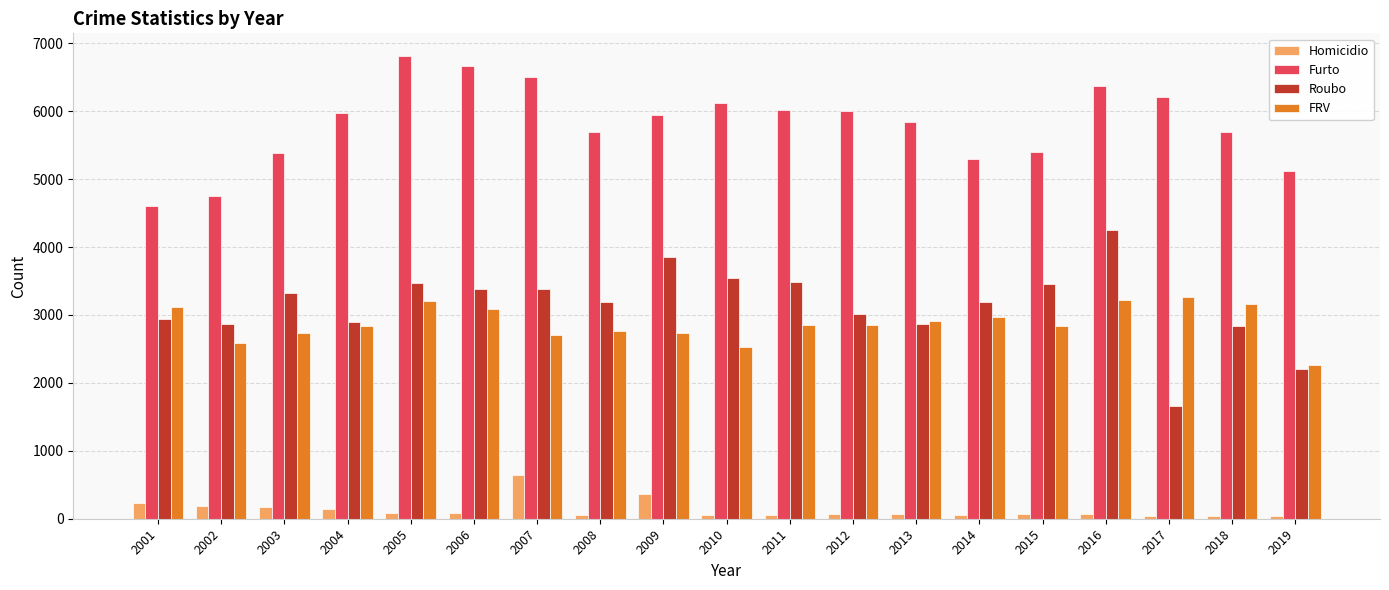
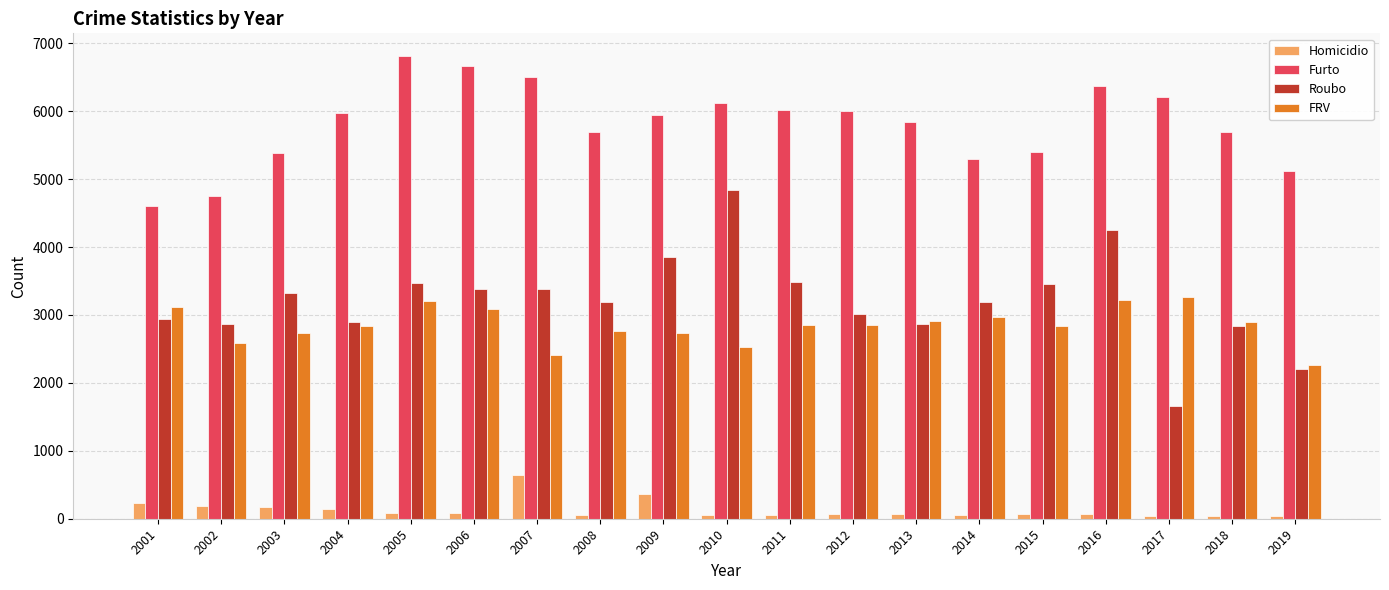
  {
    "Homicidio": {
      "2001": 200,
      "2002": 200,
      "2003": 200,
      "2004": 100,
      "2005": 100,
      "2006": 100,
      "2007": 600,
      "2008": 100,
      "2009": 400,
      "2010": 100,
      "2011": 100,
      "2012": 100,
      "2013": 100,
      "2014": 100,
      "2015": 100,
      "2016": 100,
      "2017": 0,
      "2018": 0
    },
    "Furto": {
      "2001": 4600,
      "2002": 4800,
      "2003": 5400,
      "2004": 6000,
      "2005": 6800,
      "2006": 6700,
      "2007": 6500,
      "2008": 5700,
      "2009": 5900,
      "2010": 6100,
      "2011": 6000,
      "2012": 6000,
      "2013": 5800,
      "2014": 5300,
      "2015": 5400,
      "2016": 6400,
      "2017": 6200,
      "2018": 5700,
      "2019": 5100
    },
    "Roubo": {
      "2001": 2900,
      "2002": 2900,
      "2003": 3300,
      "2004": 2900,
      "2005": 3500,
      "2006": 3400,
      "2007": 3400,
      "2008": 3200,
      "2009": 3800,
-     "2010": 3500,
+     "2010": 4800,
      "2011": 3500,
      "2012": 3000,
      "2013": 2900,
      "2014": 3200,
      "2015": 3500,
      "2016": 4300,
      "2017": 1700,
      "2018": 2800,
      "2019": 2200
    },
    "FRV": {
      "2001": 3100,
      "2002": 2600,
      "2003": 2700,
      "2004": 2800,
      "2005": 3200,
      "2006": 3100,
-     "2007": 2700,
+     "2007": 2400,
      "2008": 2800,
      "2009": 2700,
      "2010": 2500,
      "2011": 2900,
      "2012": 2900,
      "2013": 2900,
      "2014": 3000,
      "2015": 2800,
      "2016": 3200,
      "2017": 3300,
-     "2018": 3200,
+     "2018": 2900,
      "2019": 2300
    }
  }
